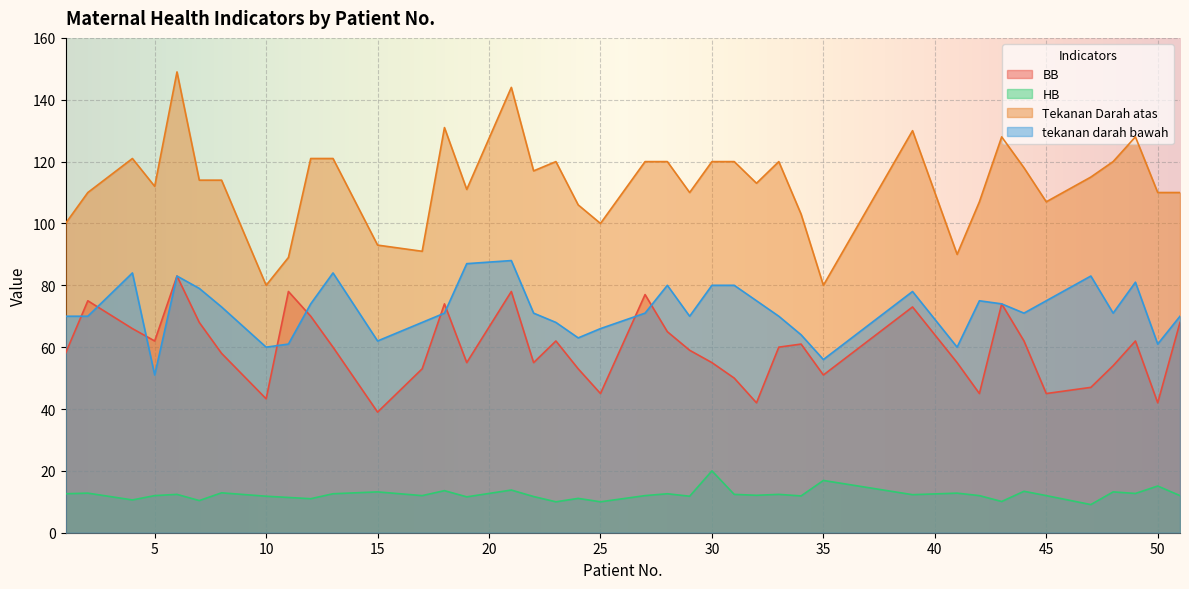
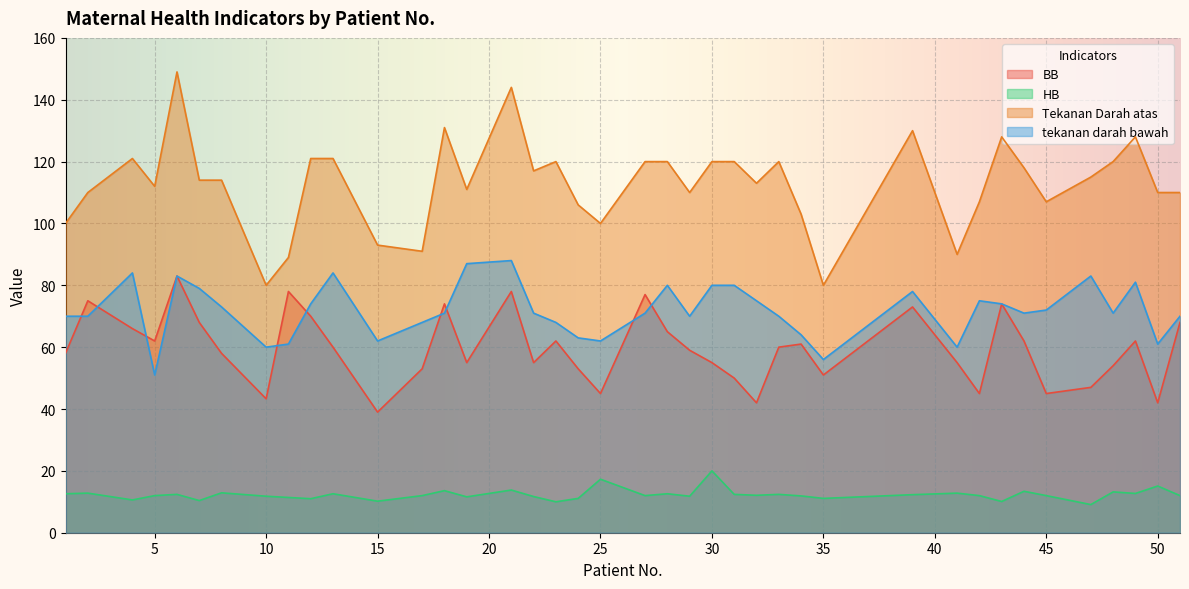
  {
    "HB": {
      "5": 12,
      "10": 12,
-     "15": 13,
-     "25": 10,
+     "15": 10,
+     "25": 17,
      "30": 20,
-     "35": 17,
+     "35": 11,
      "45": 12,
      "50": 15
    },
    "tekanan darah bawah": {
      "5": 51,
      "10": 60,
      "15": 62,
-     "25": 66,
+     "25": 62,
      "30": 80,
      "35": 56,
-     "45": 75,
+     "45": 72,
      "50": 61
    }
  }
